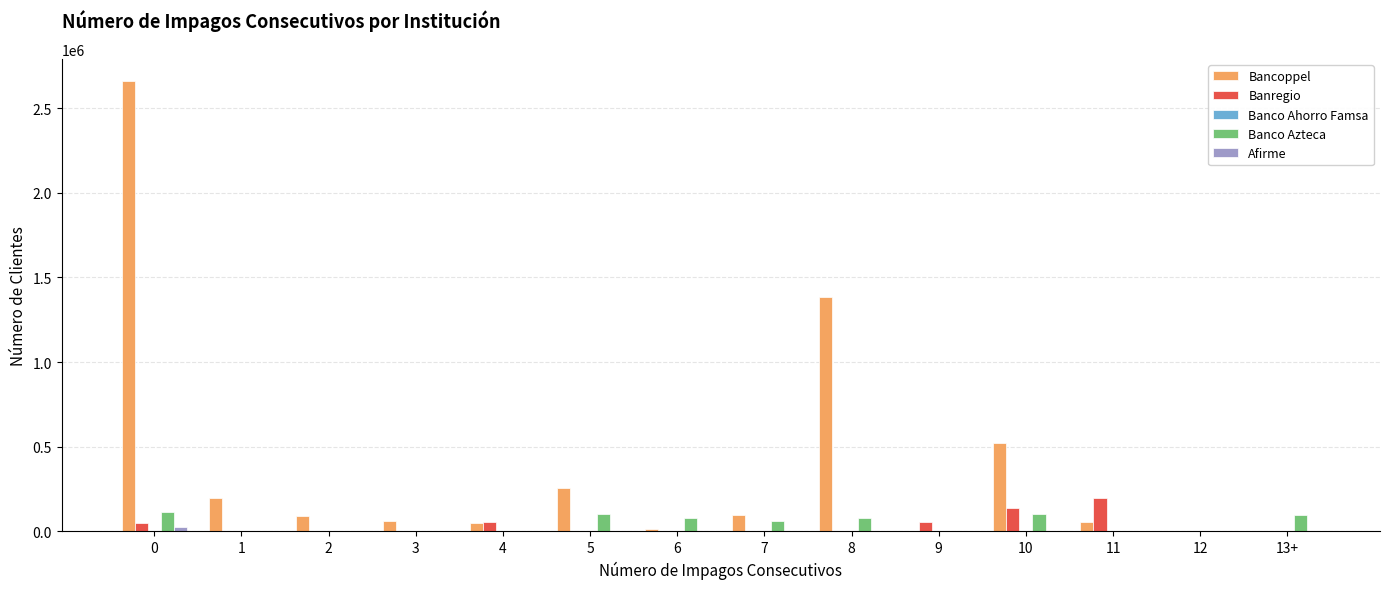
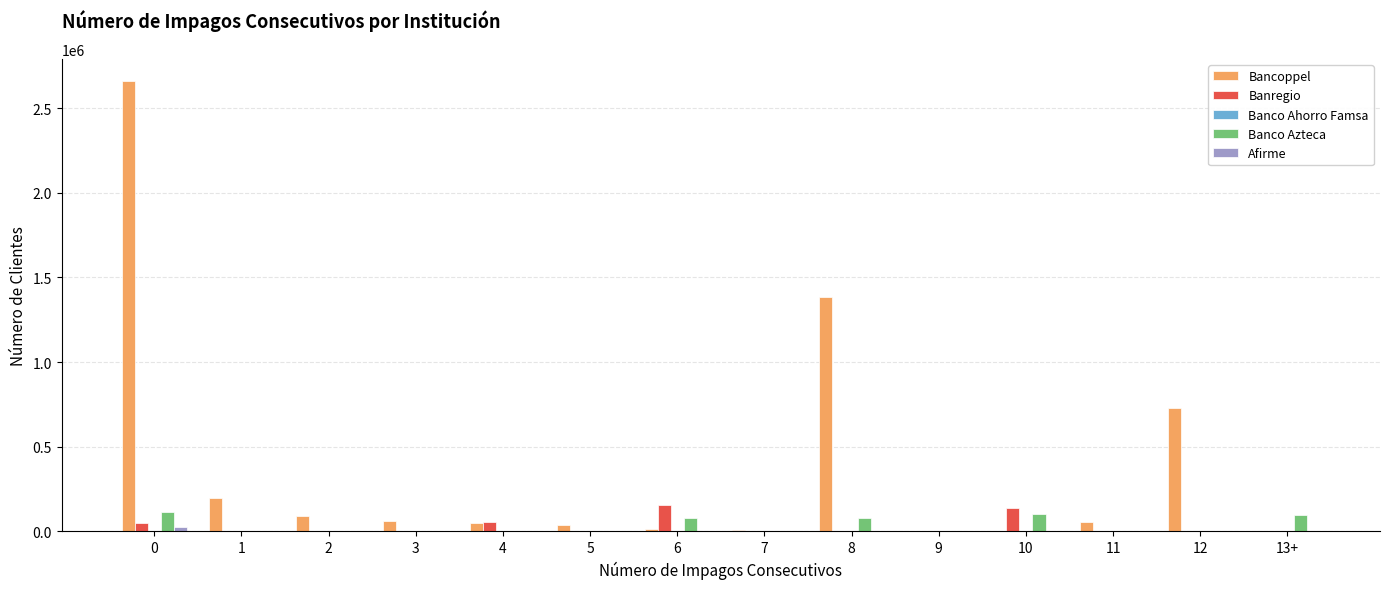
  {
    "Bancoppel": {
      "0": 2660000,
      "1": 200000,
      "2": 90000,
      "3": 60000,
      "4": 50000,
-     "5": 260000,
-     "7": 100000,
+     "5": 40000,
+     "7": 10000,
      "8": 1390000,
-     "10": 520000,
+     "10": 0,
      "11": 60000,
-     "12": 0
+     "12": 730000
    },
    "Banregio": {
      "0": 50000,
      "4": 60000,
-     "6": 0,
-     "9": 50000,
+     "6": 160000,
+     "9": 0,
      "10": 140000,
-     "11": 200000
+     "11": 0
    },
    "Banco Azteca": {
      "0": 120000,
-     "5": 100000,
+     "5": 0,
      "6": 80000,
-     "7": 60000,
+     "7": 0,
      "8": 80000,
      "10": 100000,
      "13+": 100000
    }
  }
